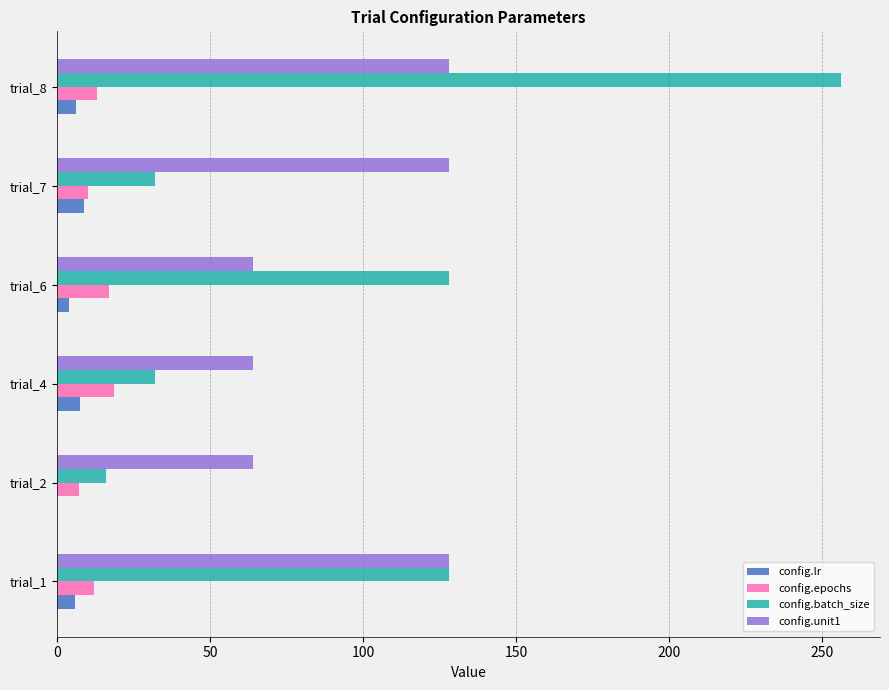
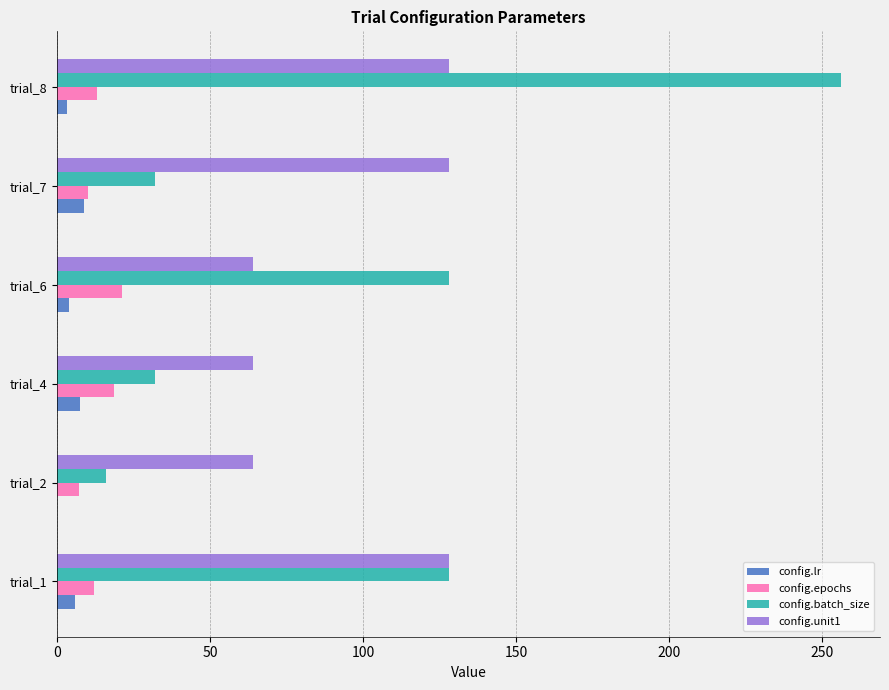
  {
    "config.lr": {
-     "trial_8": 6,
+     "trial_8": 3,
      "trial_7": 9,
      "trial_6": 4,
      "trial_4": 8,
      "trial_1": 6
    },
    "config.epochs": {
      "trial_8": 13,
      "trial_7": 10,
-     "trial_6": 17,
+     "trial_6": 21,
      "trial_4": 19,
      "trial_2": 7,
      "trial_1": 12
    },
    "config.batch_size": {
      "trial_8": 256,
      "trial_7": 32,
      "trial_6": 128,
      "trial_4": 32,
      "trial_2": 16,
      "trial_1": 128
    },
    "config.unit1": {
      "trial_8": 128,
      "trial_7": 128,
      "trial_6": 64,
      "trial_4": 64,
      "trial_2": 64,
      "trial_1": 128
    }
  }
